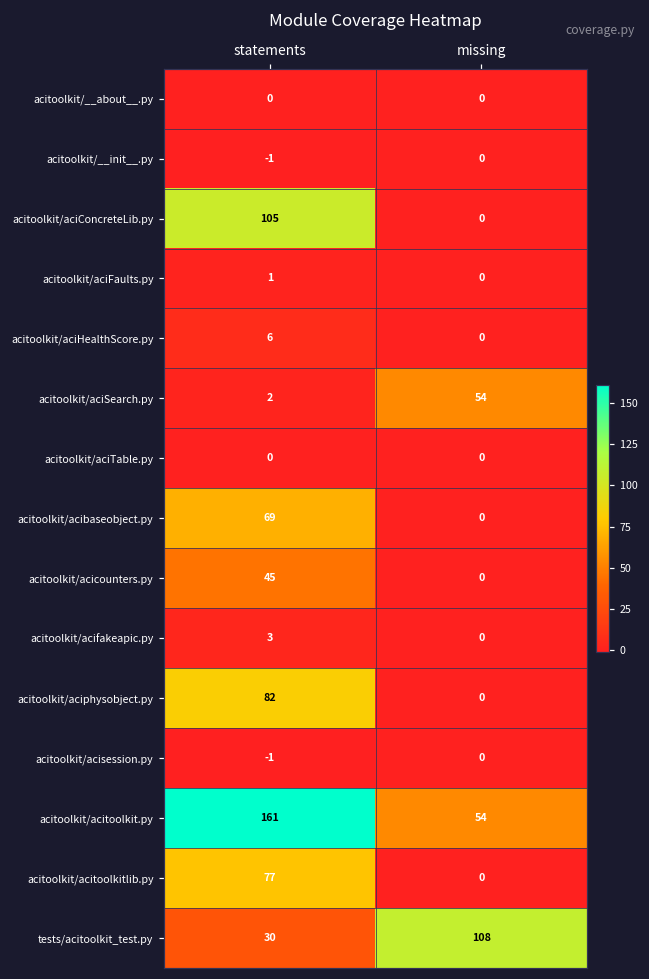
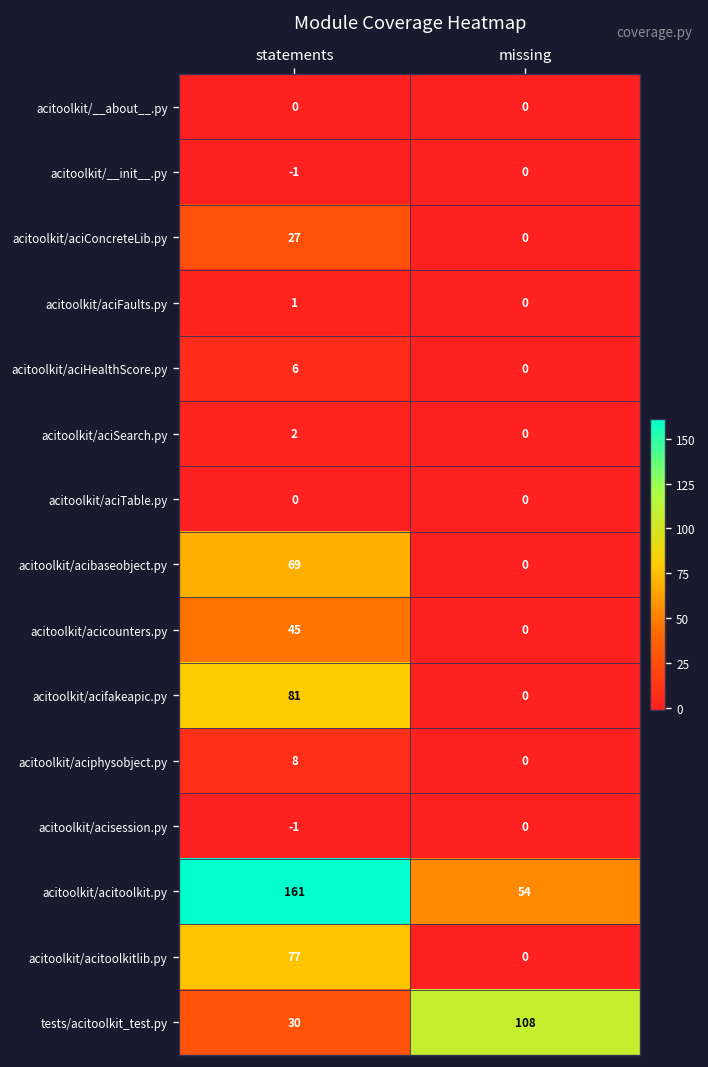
  {
    "acitoolkit/__about__.py": {
      "statements": 0,
      "missing": 0
    },
    "acitoolkit/__init__.py": {
      "statements": -1,
      "missing": 0
    },
    "acitoolkit/aciConcreteLib.py": {
-     "statements": 105,
+     "statements": 27,
      "missing": 0
    },
    "acitoolkit/aciFaults.py": {
      "statements": 1,
      "missing": 0
    },
    "acitoolkit/aciHealthScore.py": {
      "statements": 6,
      "missing": 0
    },
    "acitoolkit/aciSearch.py": {
      "statements": 2,
-     "missing": 54
+     "missing": 0
    },
    "acitoolkit/aciTable.py": {
      "statements": 0,
      "missing": 0
    },
    "acitoolkit/acibaseobject.py": {
      "statements": 69,
      "missing": 0
    },
    "acitoolkit/acicounters.py": {
      "statements": 45,
      "missing": 0
    },
    "acitoolkit/acifakeapic.py": {
-     "statements": 3,
+     "statements": 81,
      "missing": 0
    },
    "acitoolkit/aciphysobject.py": {
-     "statements": 82,
+     "statements": 8,
      "missing": 0
    },
    "acitoolkit/acisession.py": {
      "statements": -1,
      "missing": 0
    },
    "acitoolkit/acitoolkit.py": {
      "statements": 161,
      "missing": 54
    },
    "acitoolkit/acitoolkitlib.py": {
      "statements": 77,
      "missing": 0
    },
    "tests/acitoolkit_test.py": {
      "statements": 30,
      "missing": 108
    }
  }
